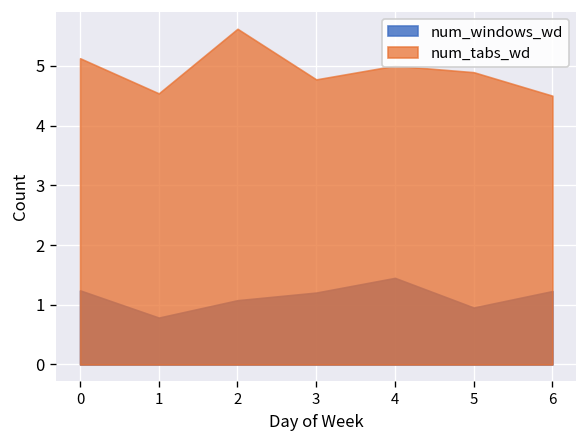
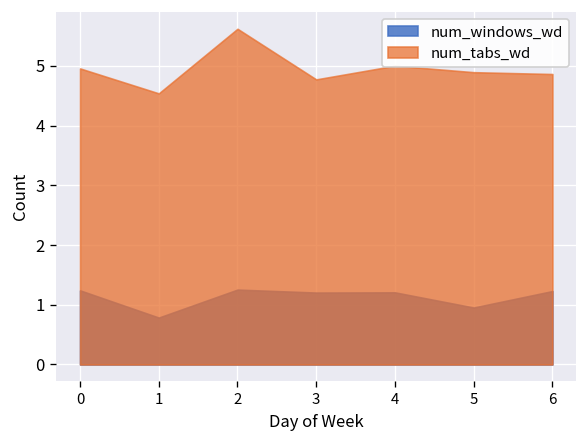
  {
    "num_windows_wd": {
      "0": 1.2,
      "1": 0.8,
-     "2": 1.1,
+     "2": 1.3,
      "3": 1.2,
-     "4": 1.4,
+     "4": 1.2,
      "5": 1.0,
      "6": 1.2
    },
    "num_tabs_wd": {
-     "0": 5.1,
+     "0": 5.0,
      "1": 4.5,
      "2": 5.6,
      "3": 4.8,
      "5": 4.9,
-     "6": 4.5
+     "6": 4.9
    }
  }
